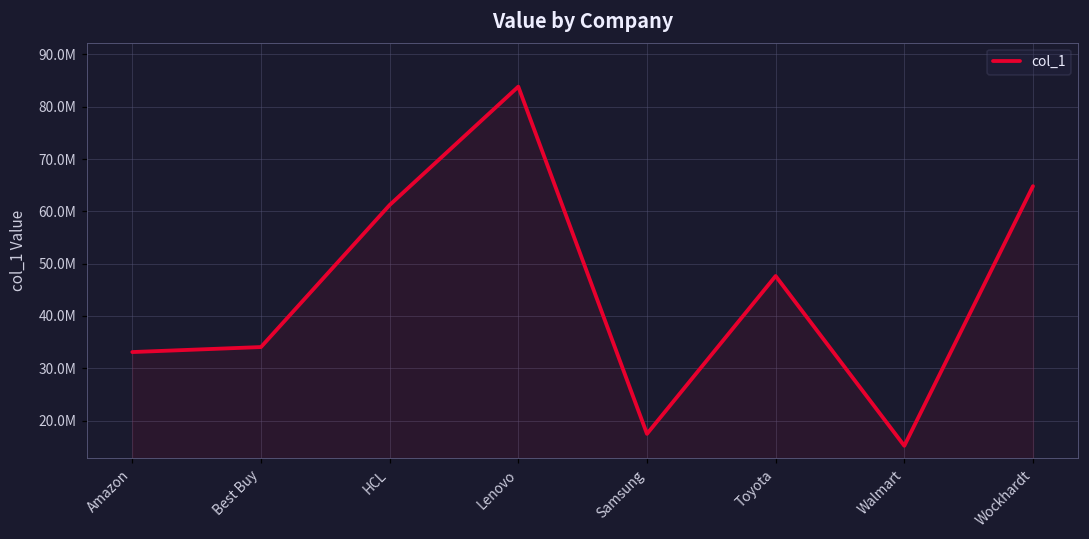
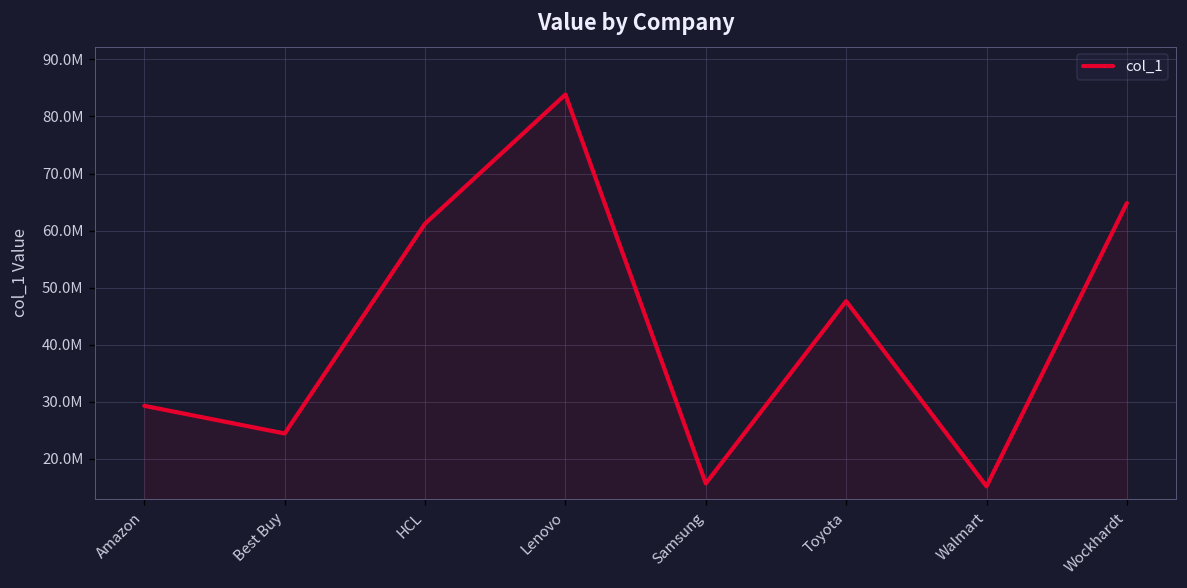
  {
-   "Amazon": 33000000,
-   "Best Buy": 34000000,
+   "Amazon": 29000000,
+   "Best Buy": 24000000,
    "HCL": 61000000,
    "Lenovo": 84000000,
-   "Samsung": 17000000,
+   "Samsung": 16000000,
    "Toyota": 48000000,
    "Walmart": 15000000,
    "Wockhardt": 65000000
  }
